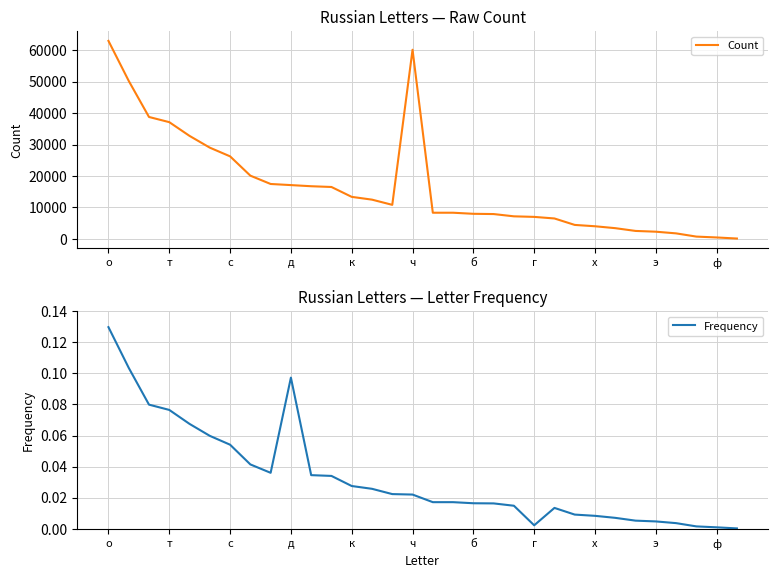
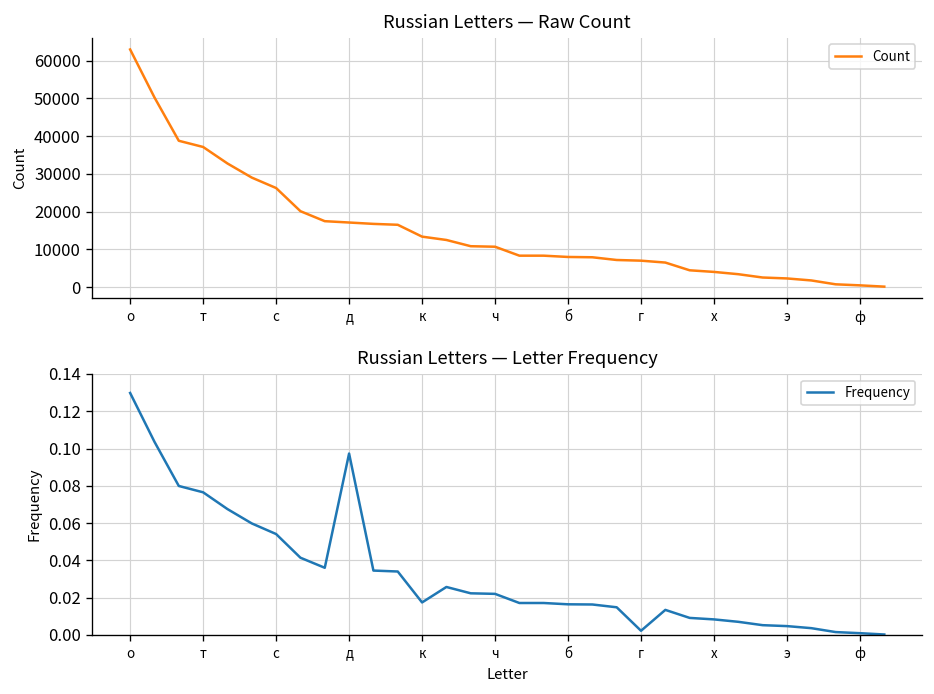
  {
    "Russian Letters — Raw Count": {
      "о": 63000,
      "т": 37000,
      "с": 26000,
      "д": 17000,
      "к": 13000,
-     "ч": 60000,
+     "ч": 11000,
      "б": 8000,
      "г": 7000,
      "х": 4000,
      "э": 2000,
      "ф": 0
    },
    "Russian Letters — Letter Frequency": {
      "о": 0.130,
      "т": 0.077,
      "с": 0.054,
      "д": 0.097,
-     "к": 0.028,
+     "к": 0.017,
      "ч": 0.022,
      "б": 0.016,
      "г": 0.002,
      "х": 0.008,
      "э": 0.005,
      "ф": 0.001
    }
  }
